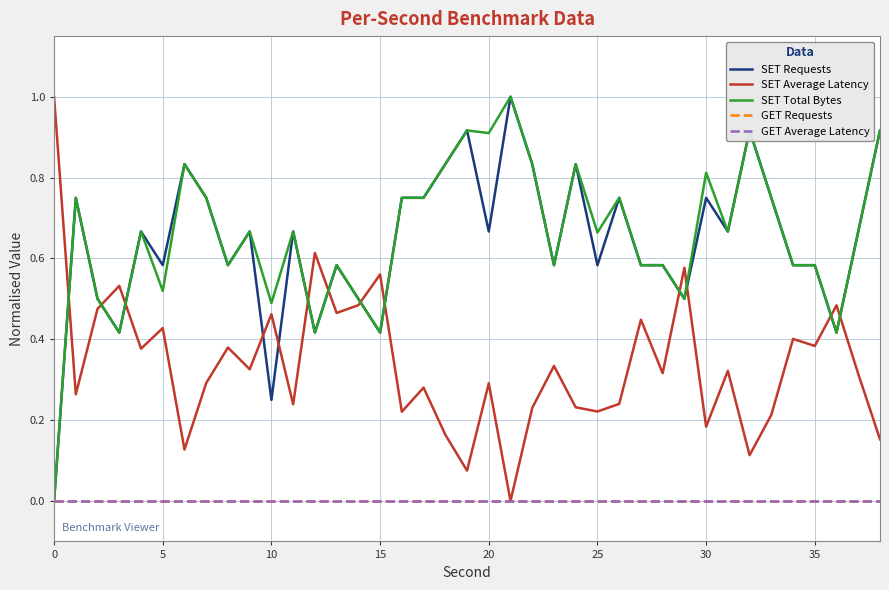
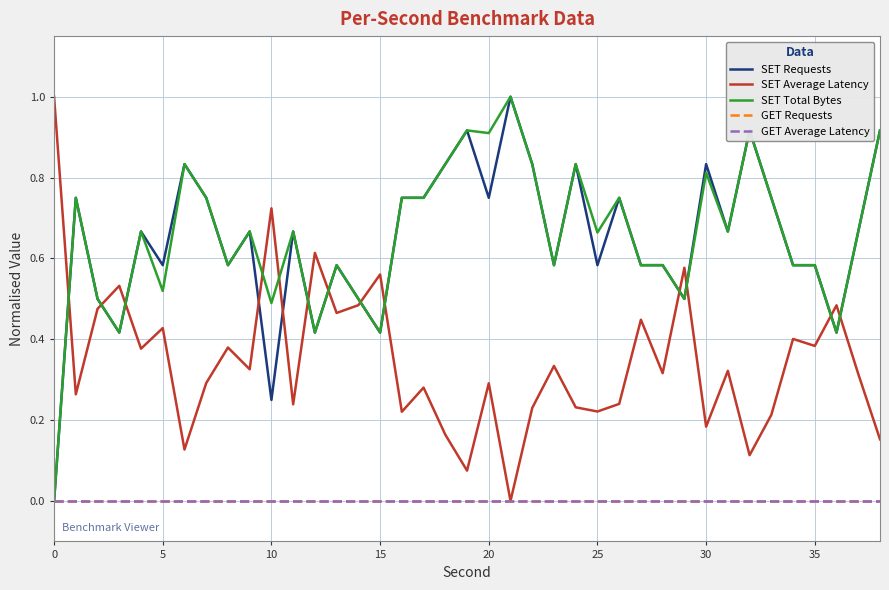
  {
    "SET Requests": {
      "5": 0.58,
      "10": 0.25,
-     "20": 0.67,
+     "20": 0.75,
      "25": 0.58,
-     "30": 0.75
+     "30": 0.83
    },
    "SET Average Latency": {
      "0": 1.00,
      "5": 0.43,
-     "10": 0.46,
+     "10": 0.72,
      "15": 0.56,
      "20": 0.29,
      "25": 0.22,
      "30": 0.18,
      "35": 0.38
    },
    "SET Total Bytes": {
      "5": 0.52,
      "10": 0.49,
      "20": 0.91,
      "25": 0.66,
      "30": 0.81
    },
    "GET Average Latency": {
      "5": 0.00,
      "10": 0.00,
      "15": 0.00,
      "20": 0.00,
      "25": 0.00,
      "30": 0.00,
      "35": 0.00
    }
  }
